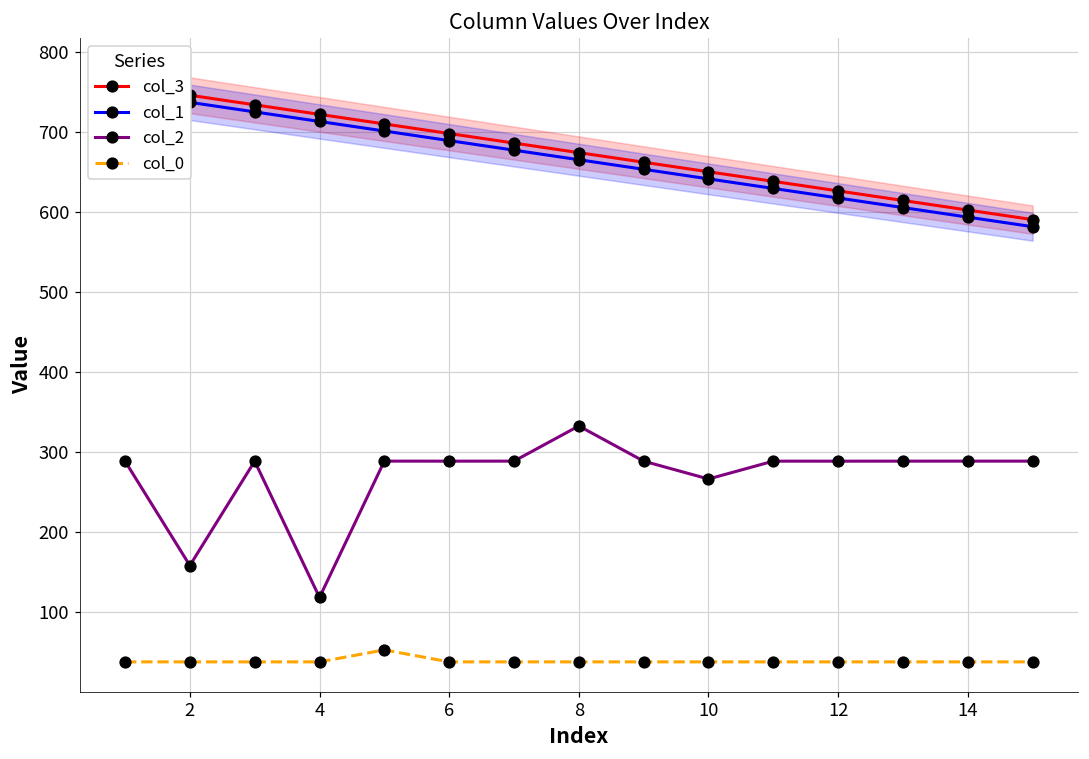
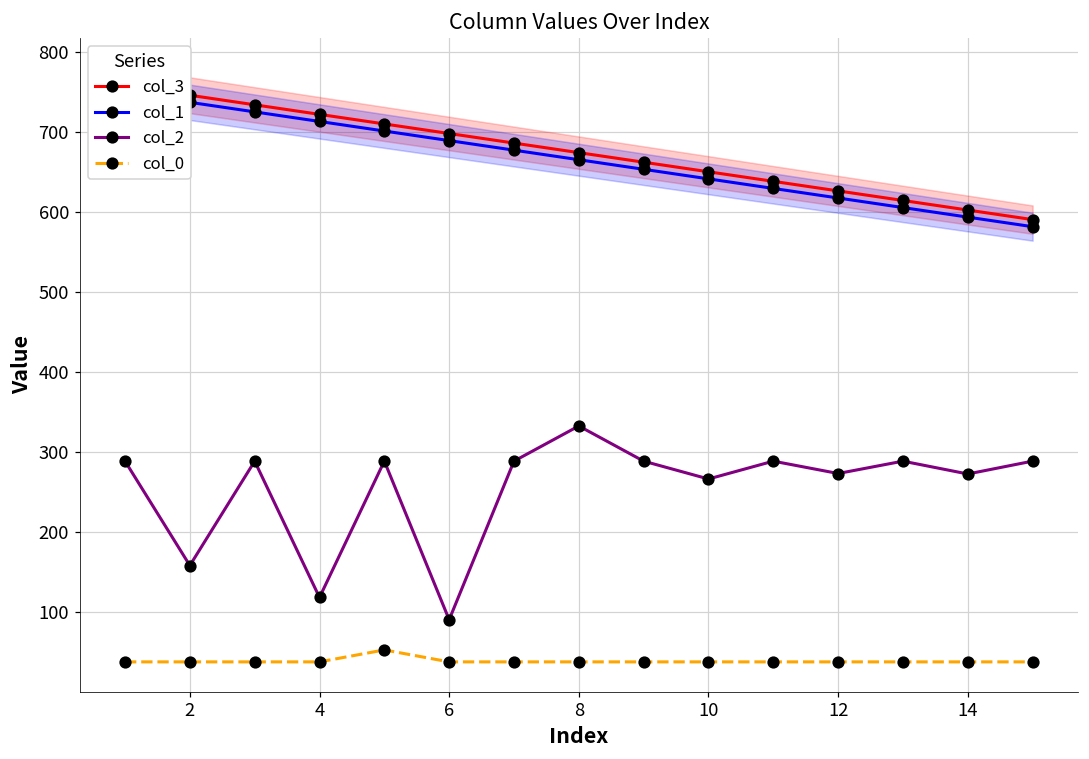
  {
    "col_2": {
      "2": 160,
      "4": 120,
-     "6": 290,
+     "6": 90,
      "8": 330,
      "10": 270,
-     "12": 290,
-     "14": 290
+     "12": 270,
+     "14": 270
    },
    "col_0": {
      "2": 40,
      "4": 40,
      "6": 40,
      "8": 40,
      "10": 40,
      "12": 40,
      "14": 40
    }
  }
